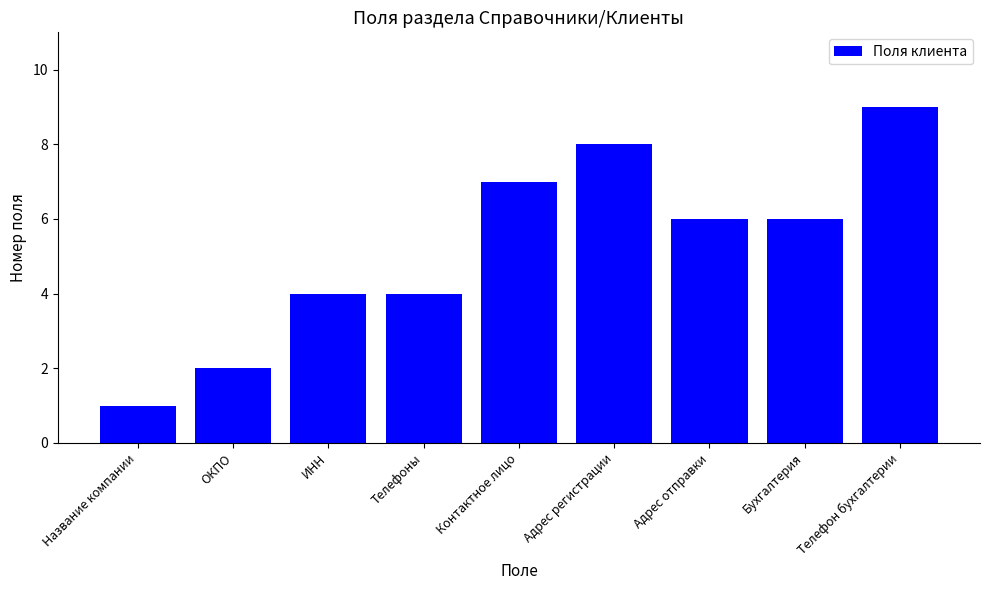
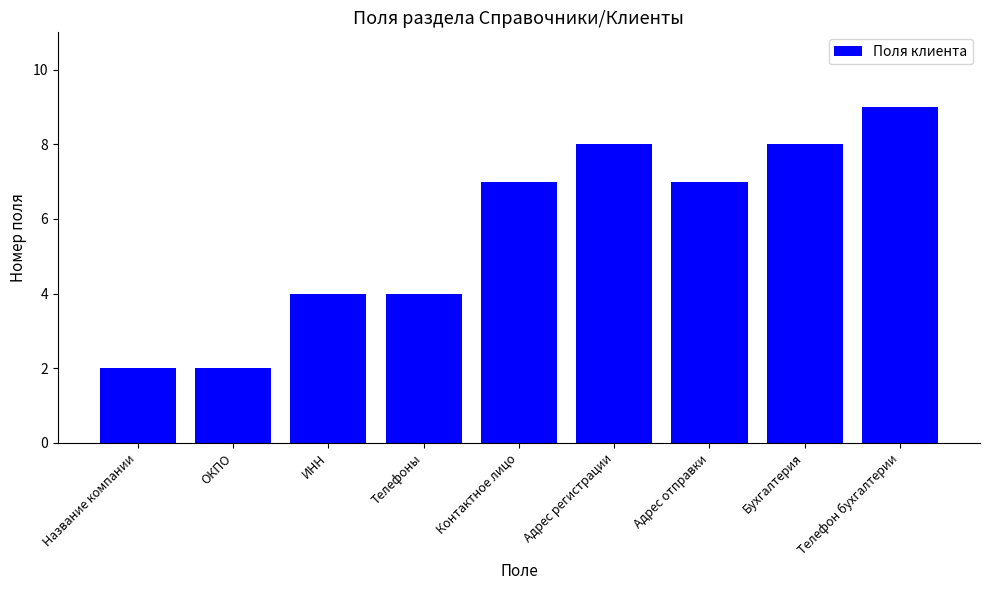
  {
-   "Название компании": 1,
+   "Название компании": 2,
    "ОКПО": 2,
    "ИНН": 4,
    "Телефоны": 4,
    "Контактное лицо": 7,
    "Адрес регистрации": 8,
-   "Адрес отправки": 6,
-   "Бухгалтерия": 6,
+   "Адрес отправки": 7,
+   "Бухгалтерия": 8,
    "Телефон бухгалтерии": 9
  }
